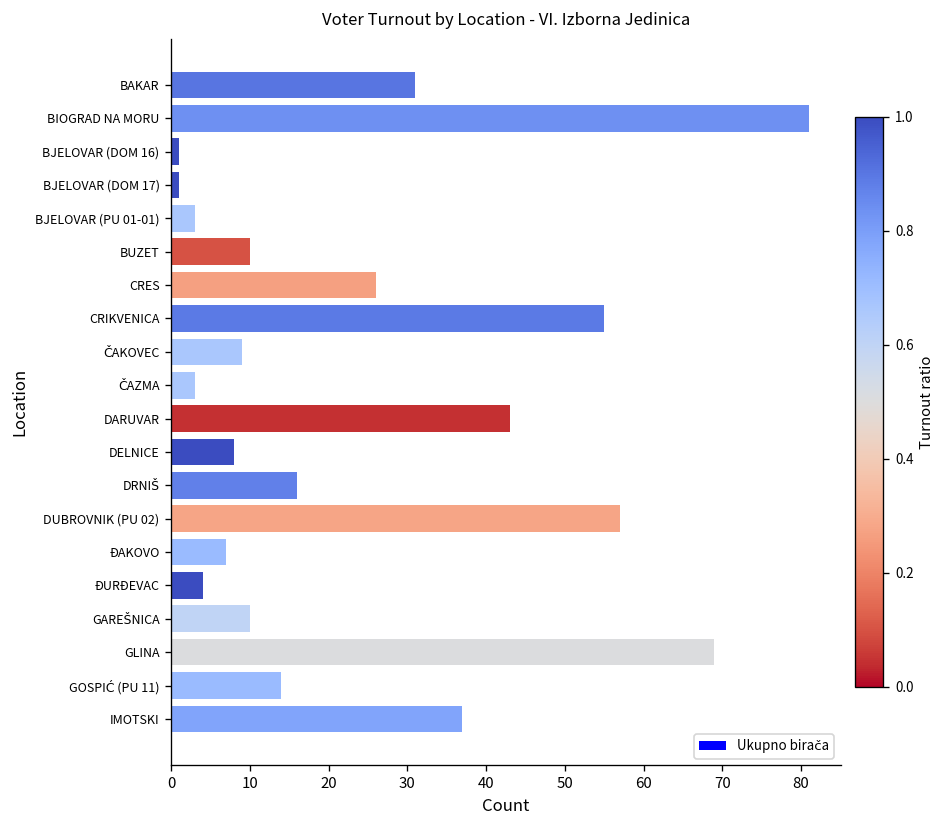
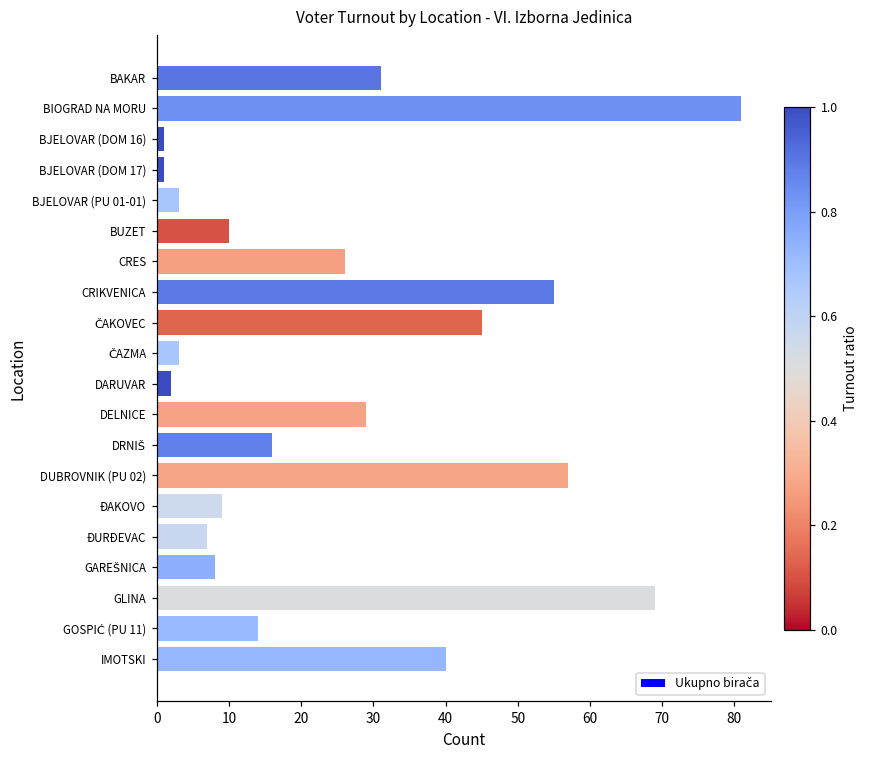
  {
    "BAKAR": 31,
    "BIOGRAD NA MORU": 81,
    "BJELOVAR (DOM 16)": 1,
    "BJELOVAR (DOM 17)": 1,
    "BJELOVAR (PU 01-01)": 3,
    "BUZET": 10,
    "CRES": 26,
    "CRIKVENICA": 55,
-   "ČAKOVEC": 9,
+   "ČAKOVEC": 45,
    "ČAZMA": 3,
-   "DARUVAR": 43,
-   "DELNICE": 8,
+   "DARUVAR": 2,
+   "DELNICE": 29,
    "DRNIŠ": 16,
    "DUBROVNIK (PU 02)": 57,
-   "ĐAKOVO": 7,
-   "ĐURĐEVAC": 4,
-   "GAREŠNICA": 10,
+   "ĐAKOVO": 9,
+   "ĐURĐEVAC": 7,
+   "GAREŠNICA": 8,
    "GLINA": 69,
    "GOSPIĆ (PU 11)": 14,
-   "IMOTSKI": 37
+   "IMOTSKI": 40
  }
